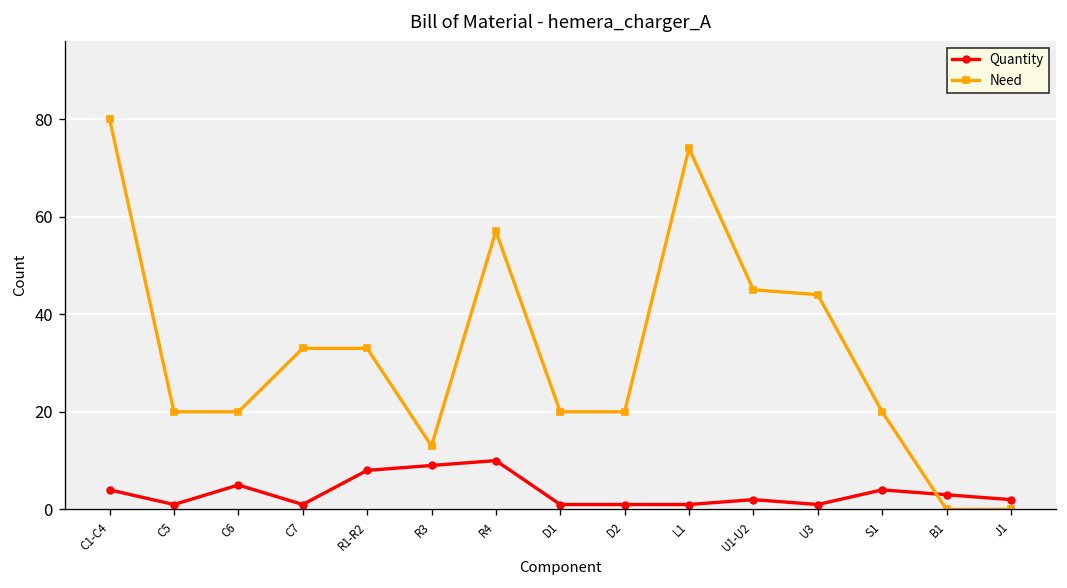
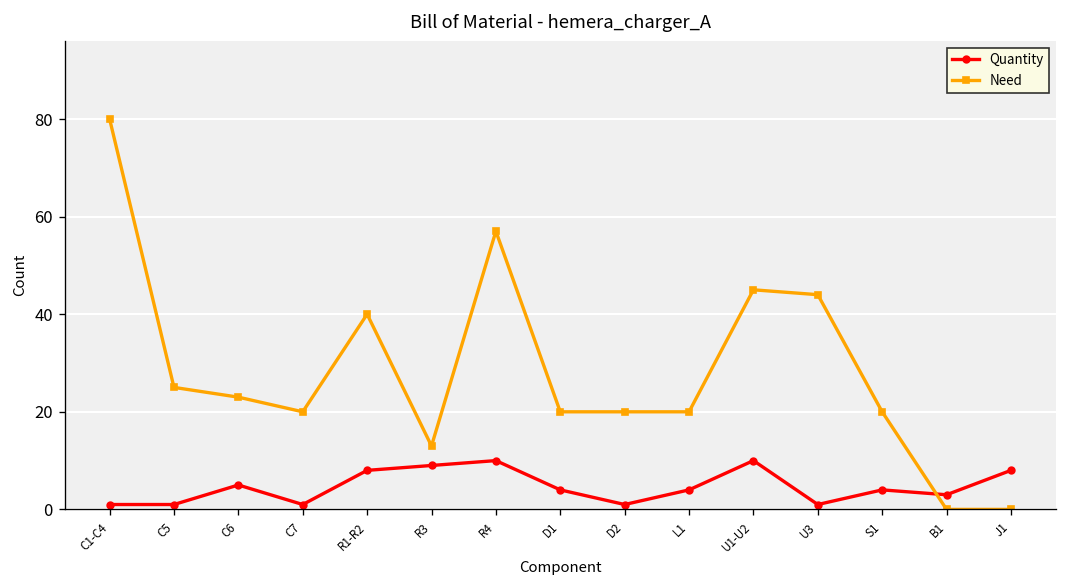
  {
    "Quantity": {
-     "C1-C4": 4,
+     "C1-C4": 1,
      "C5": 1,
      "C6": 5,
      "C7": 1,
      "R1-R2": 8,
      "R3": 9,
      "R4": 10,
-     "D1": 1,
+     "D1": 4,
      "D2": 1,
-     "L1": 1,
-     "U1-U2": 2,
+     "L1": 4,
+     "U1-U2": 10,
      "U3": 1,
      "S1": 4,
      "B1": 3,
-     "J1": 2
+     "J1": 8
    },
    "Need": {
      "C1-C4": 80,
-     "C5": 20,
-     "C6": 20,
-     "C7": 33,
-     "R1-R2": 33,
+     "C5": 25,
+     "C6": 23,
+     "C7": 20,
+     "R1-R2": 40,
      "R3": 13,
      "R4": 57,
      "D1": 20,
      "D2": 20,
-     "L1": 74,
+     "L1": 20,
      "U1-U2": 45,
      "U3": 44,
      "S1": 20,
      "B1": 0,
      "J1": 0
    }
  }
